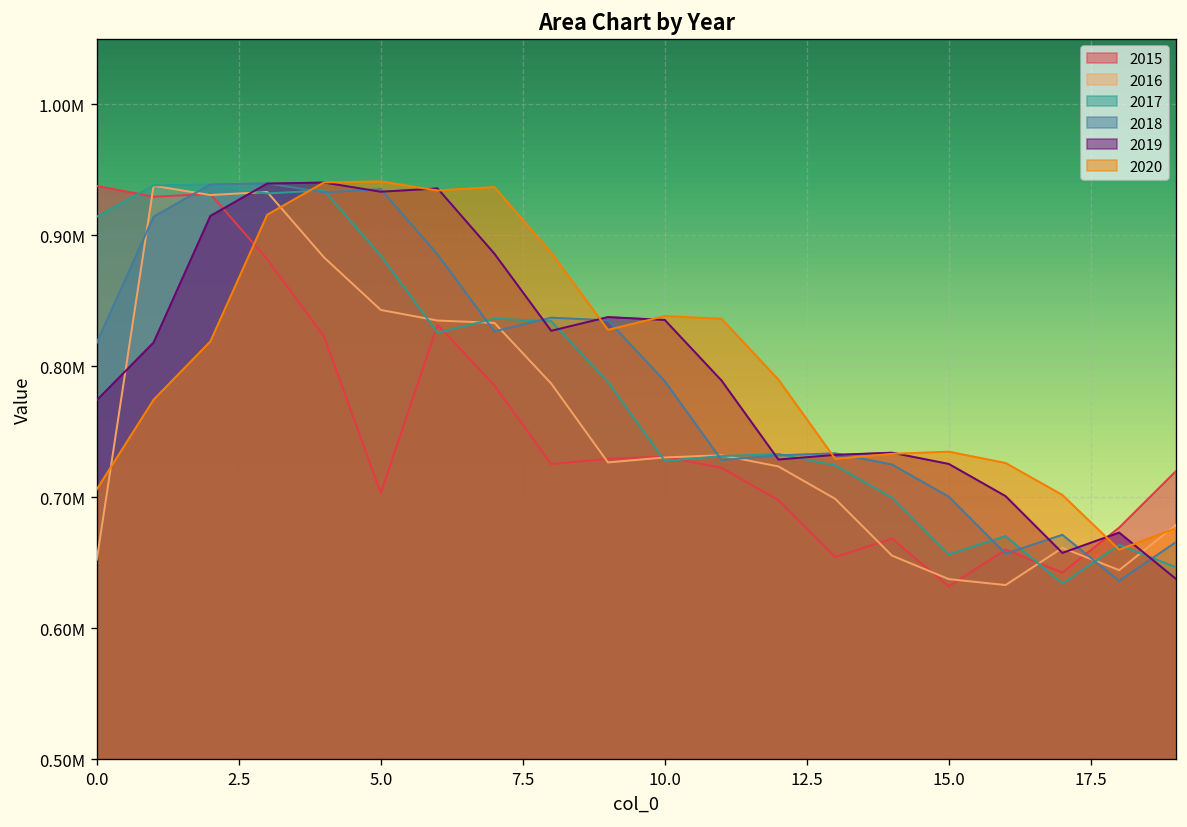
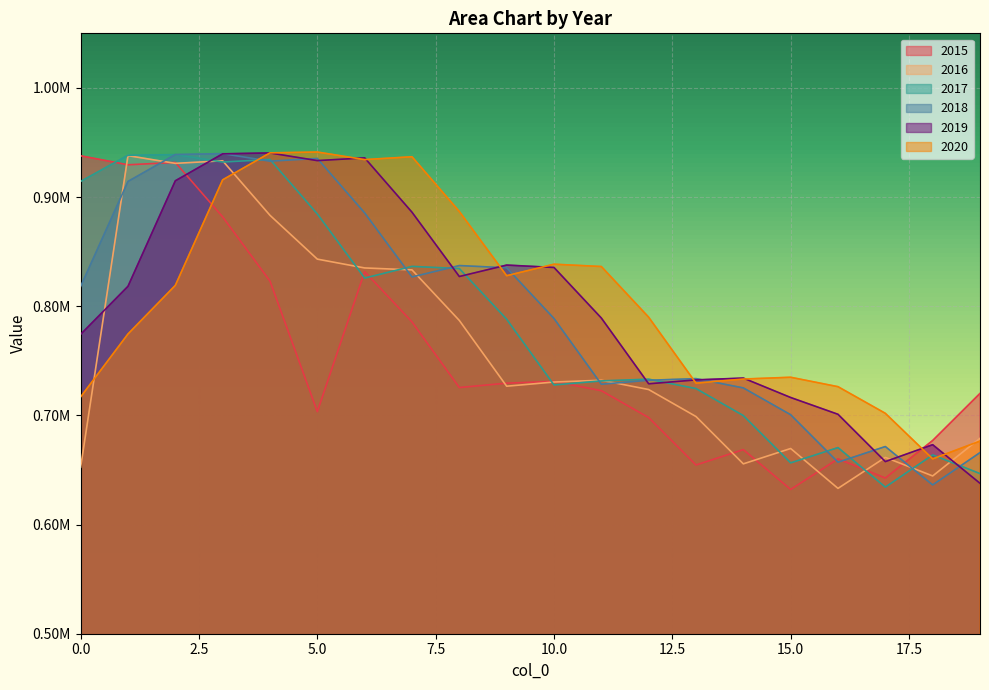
  {
    "2015": {
      "0.0": 938000,
      "5.0": 703000,
      "15.0": 632000
    },
    "2016": {
      "0.0": 653000,
      "5.0": 843000,
-     "15.0": 638000
+     "15.0": 670000
    },
    "2019": {
      "0.0": 774000,
      "10.0": 836000,
-     "15.0": 726000
+     "15.0": 716000
    },
    "2020": {
-     "0.0": 706000,
+     "0.0": 717000,
      "5.0": 941000,
      "10.0": 839000,
      "15.0": 735000
    }
  }
